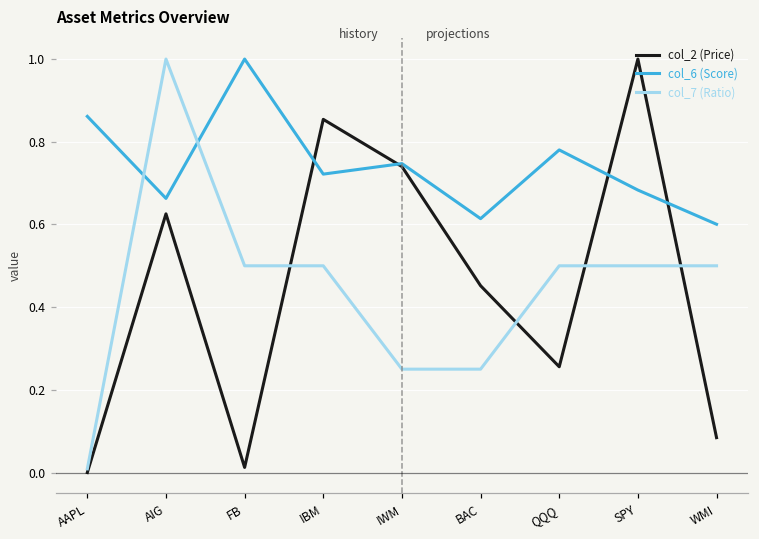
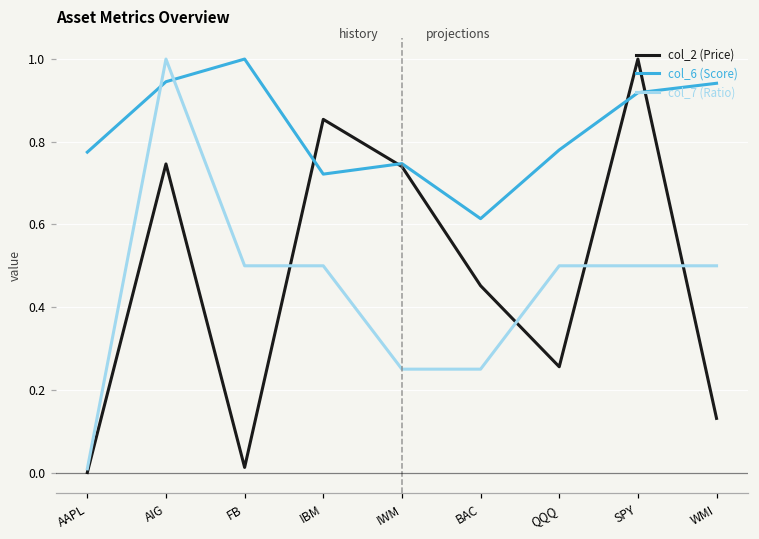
  {
    "col_2 (Price)": {
      "AAPL": 0.00,
-     "AIG": 0.63,
+     "AIG": 0.75,
      "FB": 0.01,
      "IBM": 0.85,
      "IWM": 0.74,
      "BAC": 0.45,
      "QQQ": 0.26,
      "SPY": 1.00,
-     "WMI": 0.08
+     "WMI": 0.13
    },
    "col_6 (Score)": {
-     "AAPL": 0.86,
-     "AIG": 0.66,
+     "AAPL": 0.77,
+     "AIG": 0.95,
      "FB": 1.00,
      "IBM": 0.72,
      "IWM": 0.75,
      "BAC": 0.61,
      "QQQ": 0.78,
-     "SPY": 0.68,
-     "WMI": 0.60
+     "SPY": 0.92,
+     "WMI": 0.94
    },
    "col_7 (Ratio)": {
      "AAPL": 0.01,
      "AIG": 1.00,
      "FB": 0.50,
      "IBM": 0.50,
      "IWM": 0.25,
      "BAC": 0.25,
      "QQQ": 0.50,
      "SPY": 0.50,
      "WMI": 0.50
    }
  }
